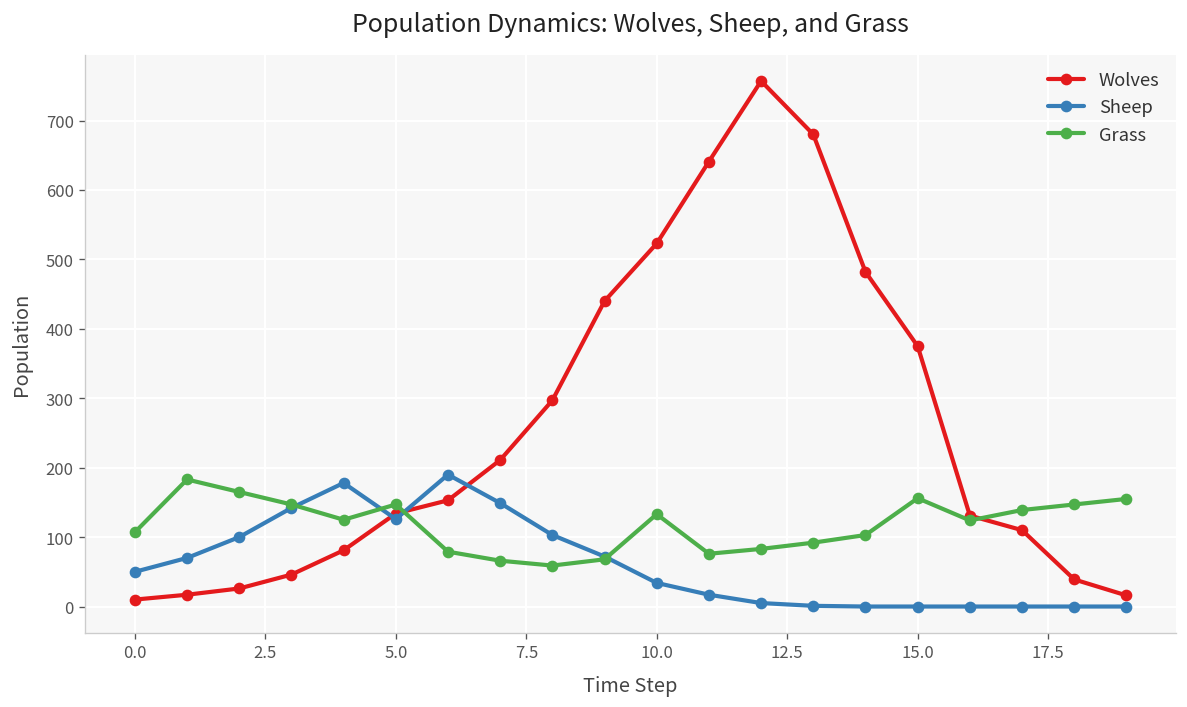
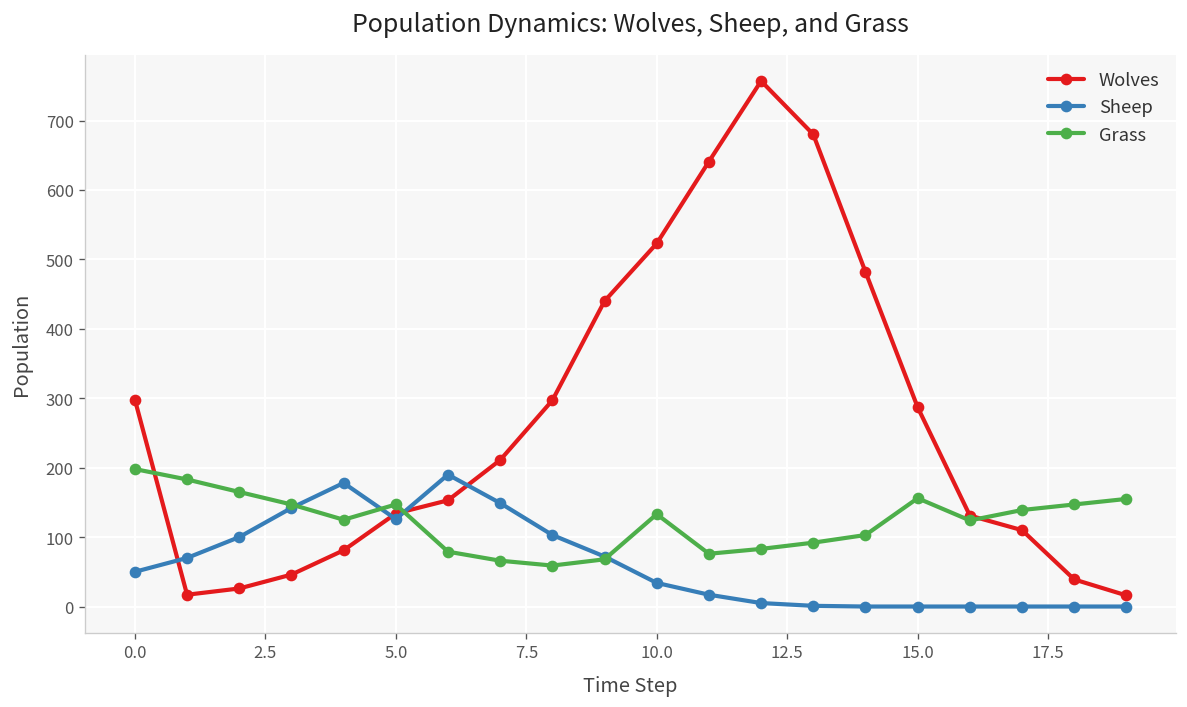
  {
    "Wolves": {
-     "0.0": 10,
+     "0.0": 300,
      "5.0": 130,
      "10.0": 520,
-     "15.0": 380
+     "15.0": 290
    },
    "Sheep": {
      "0.0": 50,
      "5.0": 130,
      "10.0": 30,
      "15.0": 0
    },
    "Grass": {
-     "0.0": 110,
+     "0.0": 200,
      "5.0": 150,
      "10.0": 130,
      "15.0": 160
    }
  }
